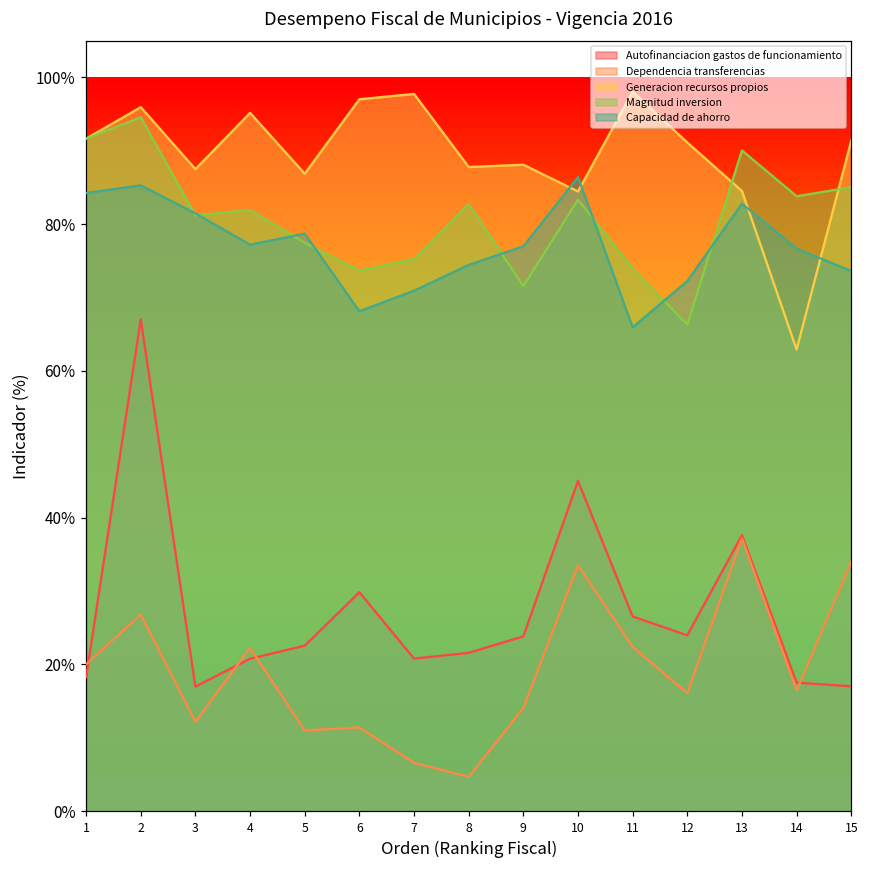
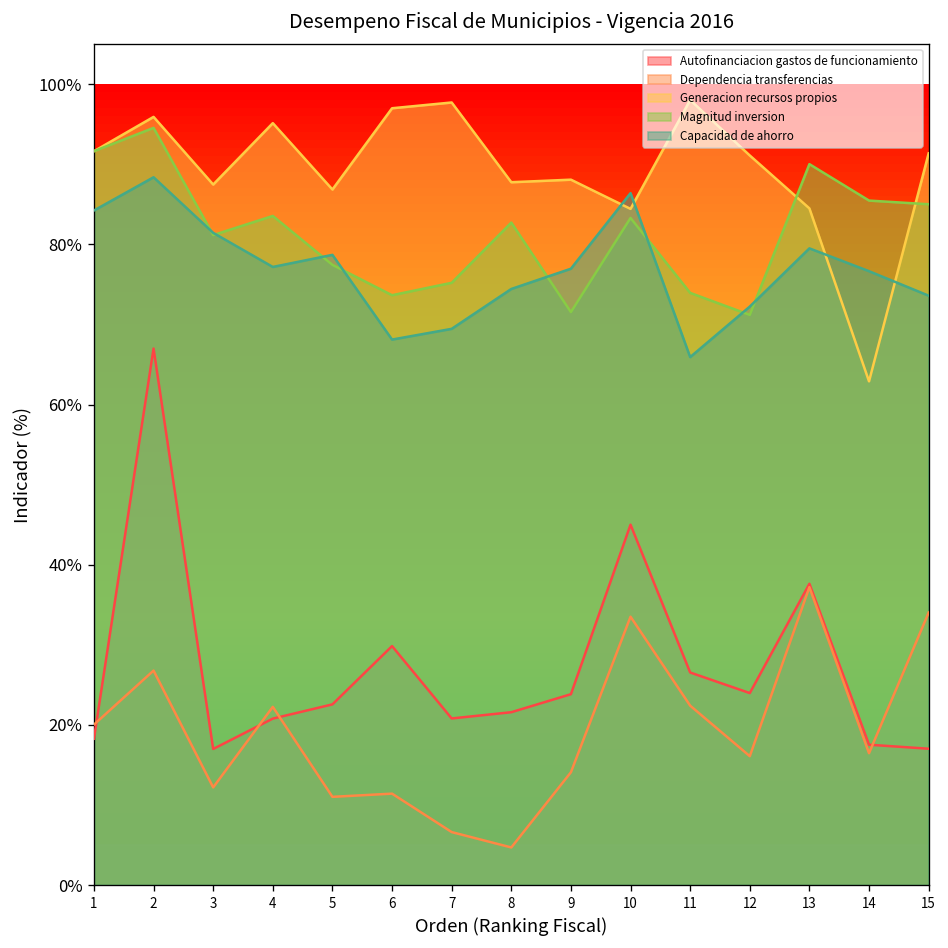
  {
    "Magnitud inversion": {
      "2": "95%",
-     "4": "82%",
+     "4": "84%",
      "5": "77%",
      "6": "74%",
      "7": "75%",
      "8": "83%",
      "9": "72%",
      "10": "83%",
      "11": "74%",
-     "12": "66%",
+     "12": "71%",
      "13": "90%",
-     "14": "84%",
+     "14": "85%",
      "15": "85%"
    },
    "Capacidad de ahorro": {
      "1": "84%",
-     "2": "85%",
+     "2": "88%",
      "4": "77%",
      "5": "79%",
      "6": "68%",
-     "7": "71%",
+     "7": "69%",
      "8": "74%",
      "9": "77%",
      "10": "86%",
      "11": "66%",
      "12": "72%",
-     "13": "83%",
+     "13": "80%",
      "14": "77%",
      "15": "74%"
    }
  }
